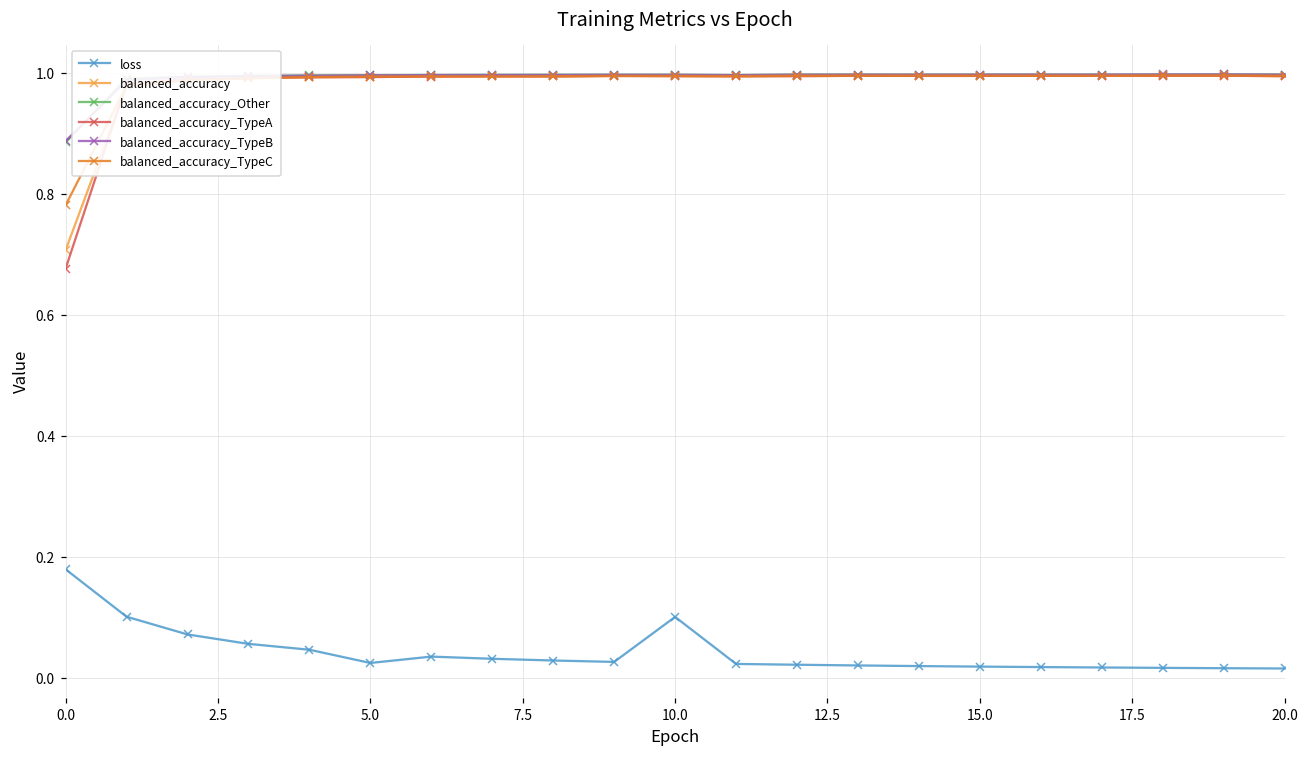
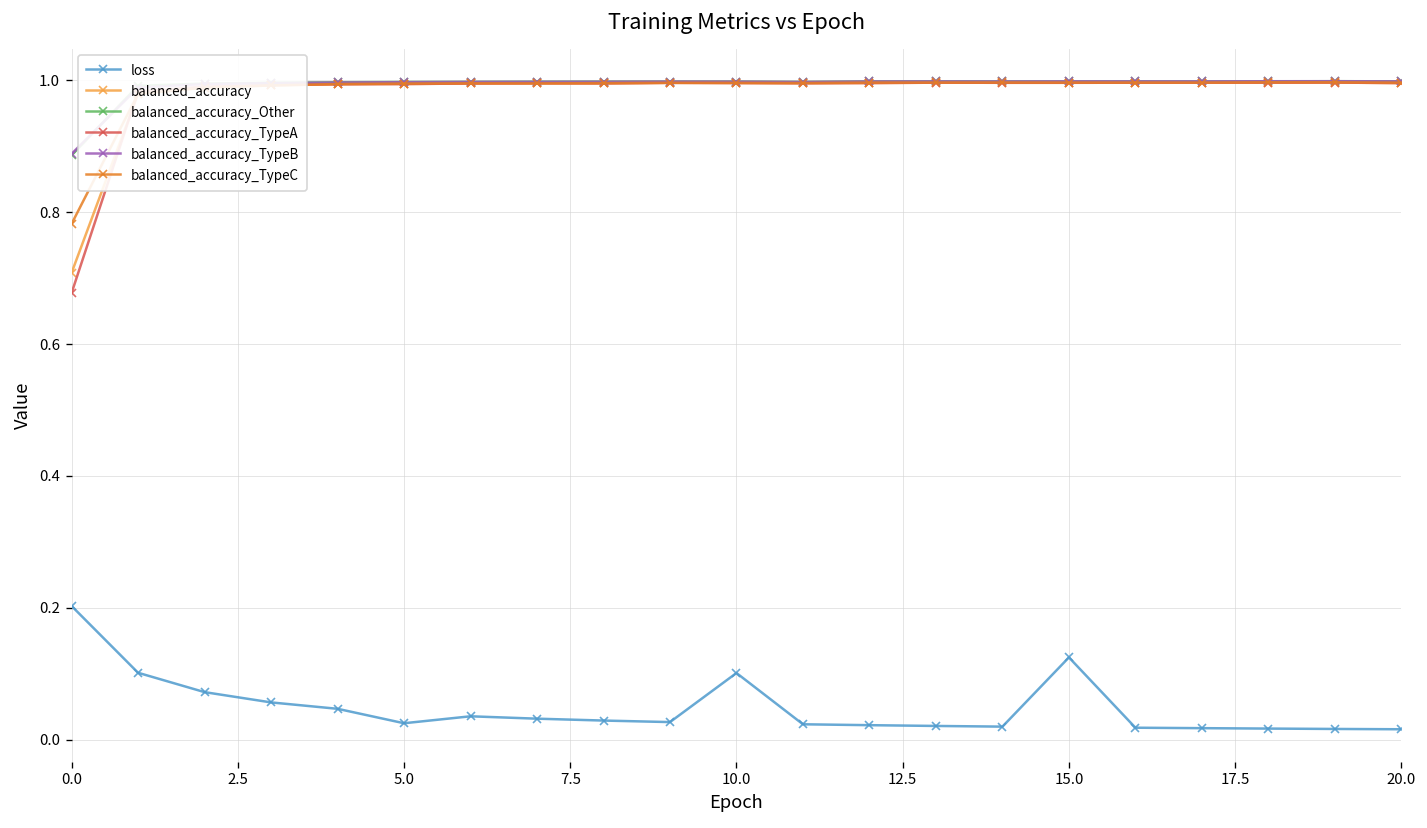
  {
    "loss": {
-     "0.0": 0.18,
+     "0.0": 0.20,
      "5.0": 0.03,
      "10.0": 0.10,
-     "15.0": 0.02,
+     "15.0": 0.12,
      "20.0": 0.02
    },
    "balanced_accuracy_TypeA": {
      "0.0": 0.68
    }
  }
